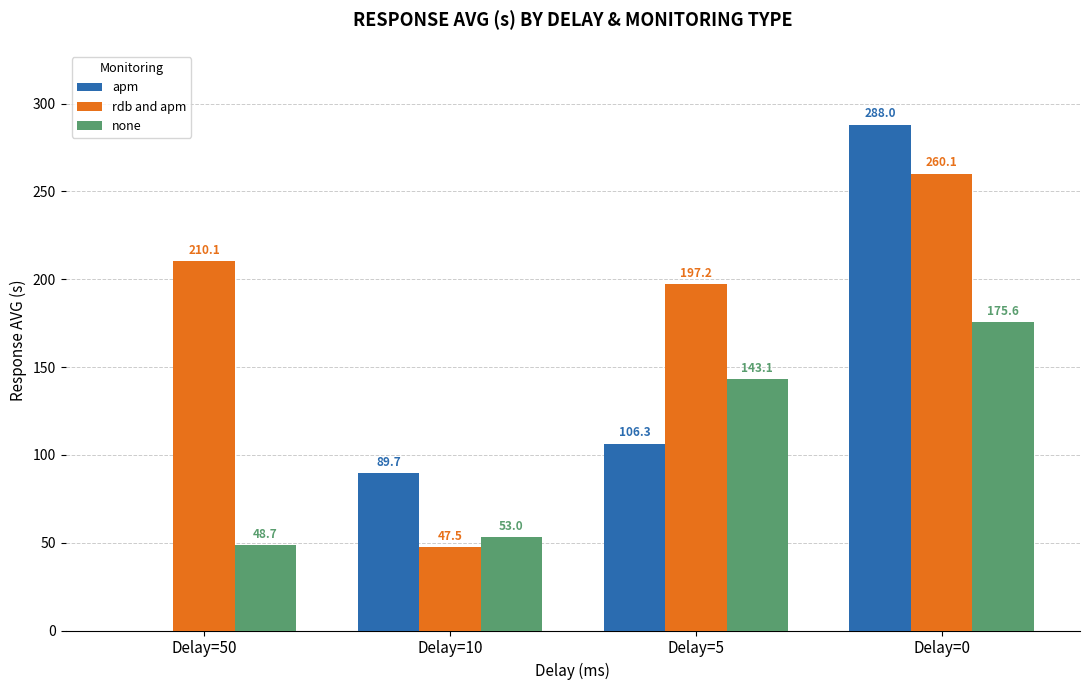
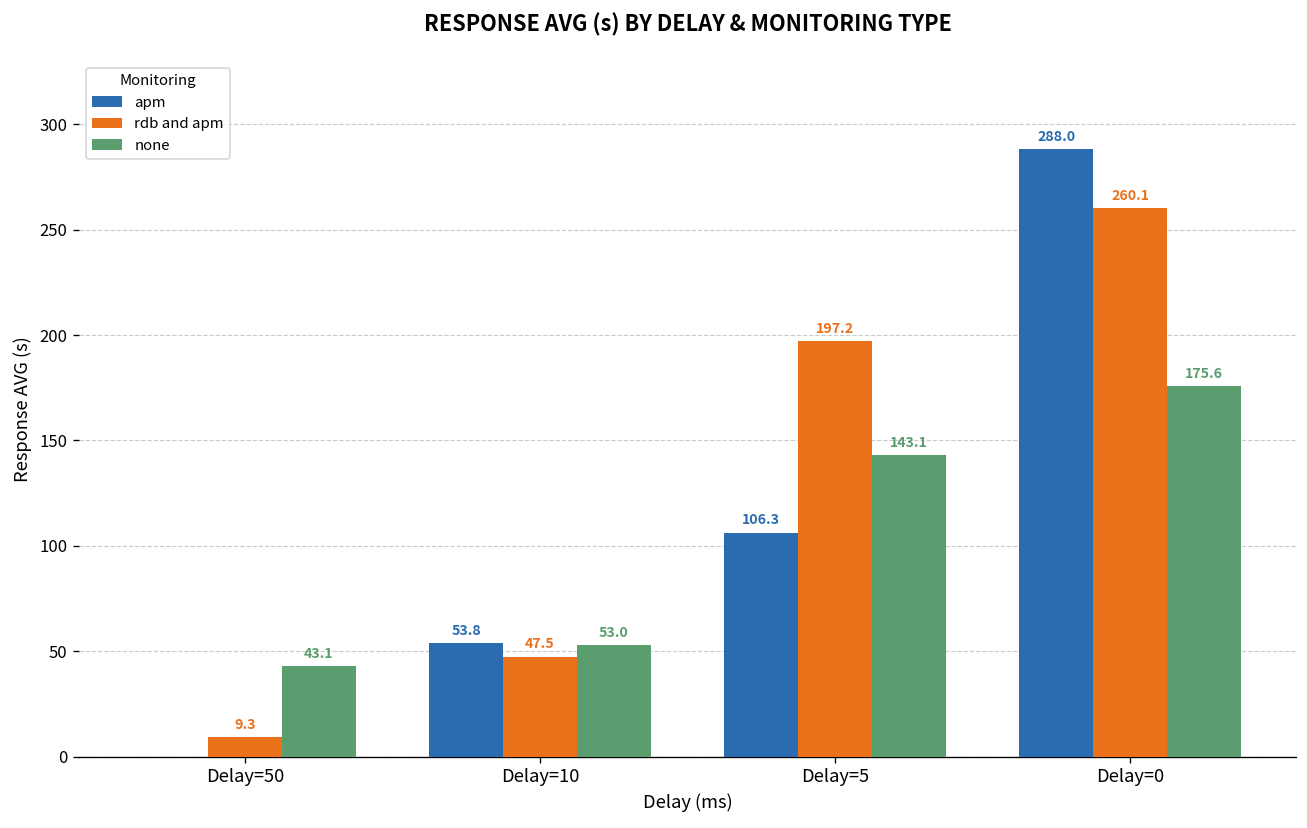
  {
    "apm": {
-     "Delay=10": 89.7,
+     "Delay=10": 53.8,
      "Delay=5": 106.3,
      "Delay=0": 288.0
    },
    "rdb and apm": {
-     "Delay=50": 210.1,
+     "Delay=50": 9.3,
      "Delay=10": 47.5,
      "Delay=5": 197.2,
      "Delay=0": 260.1
    },
    "none": {
-     "Delay=50": 48.7,
+     "Delay=50": 43.1,
      "Delay=10": 53.0,
      "Delay=5": 143.1,
      "Delay=0": 175.6
    }
  }
